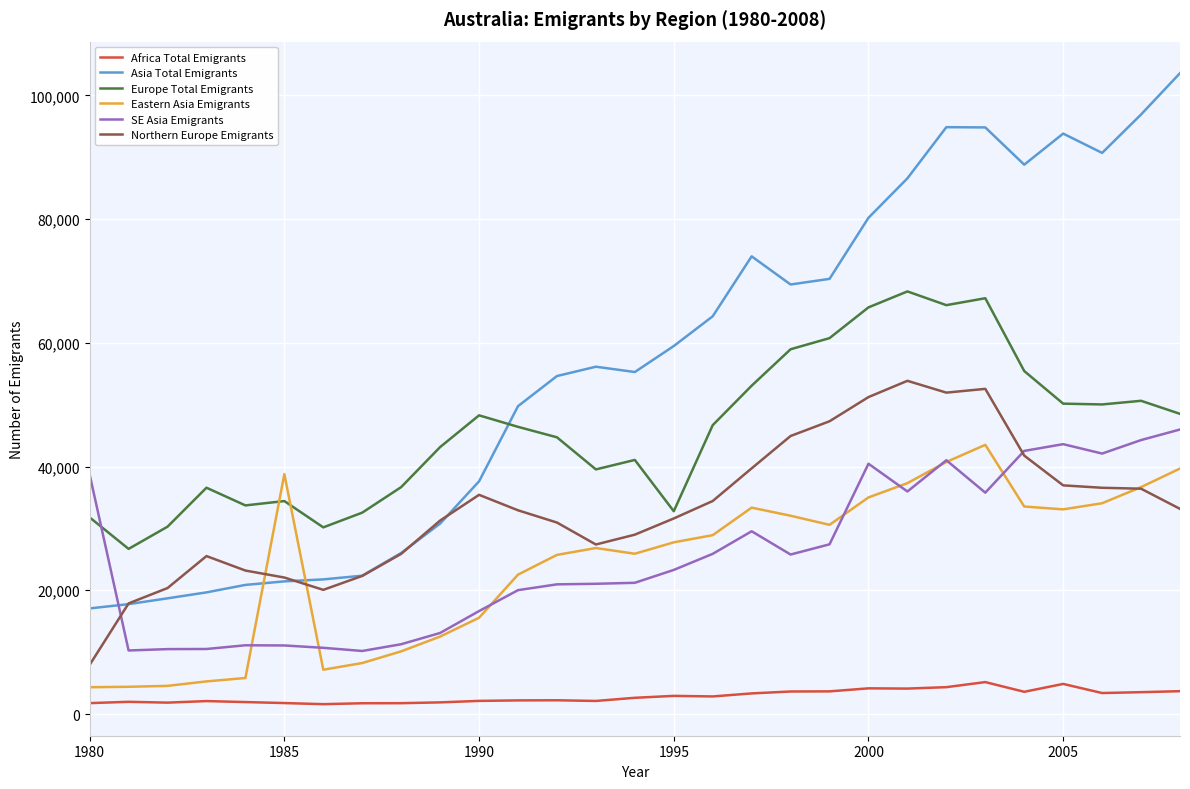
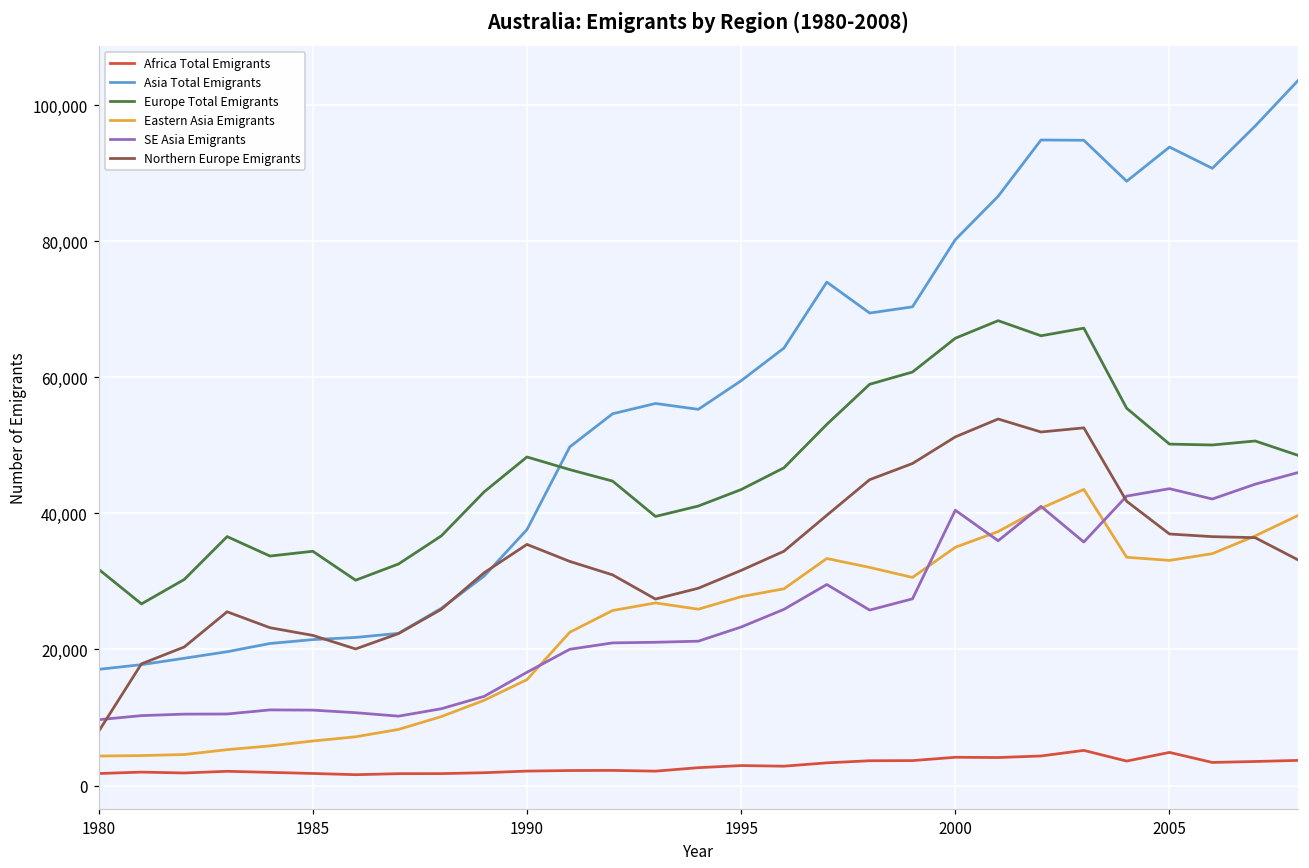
  {
    "Africa Total Emigrants": {
      "1980": "2,000",
      "1985": "2,000",
      "1990": "2,000",
      "1995": "3,000",
      "2000": "4,000",
      "2005": "5,000"
    },
    "Asia Total Emigrants": {
      "1980": "17,000",
      "1985": "21,000",
      "1990": "38,000",
      "1995": "59,000",
      "2000": "80,000",
      "2005": "94,000"
    },
    "Europe Total Emigrants": {
      "1980": "32,000",
      "1985": "34,000",
      "1990": "48,000",
-     "1995": "33,000",
+     "1995": "43,000",
      "2000": "66,000",
      "2005": "50,000"
    },
    "Eastern Asia Emigrants": {
      "1980": "4,000",
-     "1985": "39,000",
+     "1985": "7,000",
      "1990": "16,000",
      "1995": "28,000",
      "2000": "35,000",
      "2005": "33,000"
    },
    "SE Asia Emigrants": {
-     "1980": "39,000",
+     "1980": "10,000",
      "1985": "11,000",
      "1990": "17,000",
      "1995": "23,000",
      "2000": "40,000",
      "2005": "44,000"
    },
    "Northern Europe Emigrants": {
      "1980": "8,000",
      "1985": "22,000",
      "1990": "35,000",
      "1995": "32,000",
      "2000": "51,000",
      "2005": "37,000"
    }
  }
